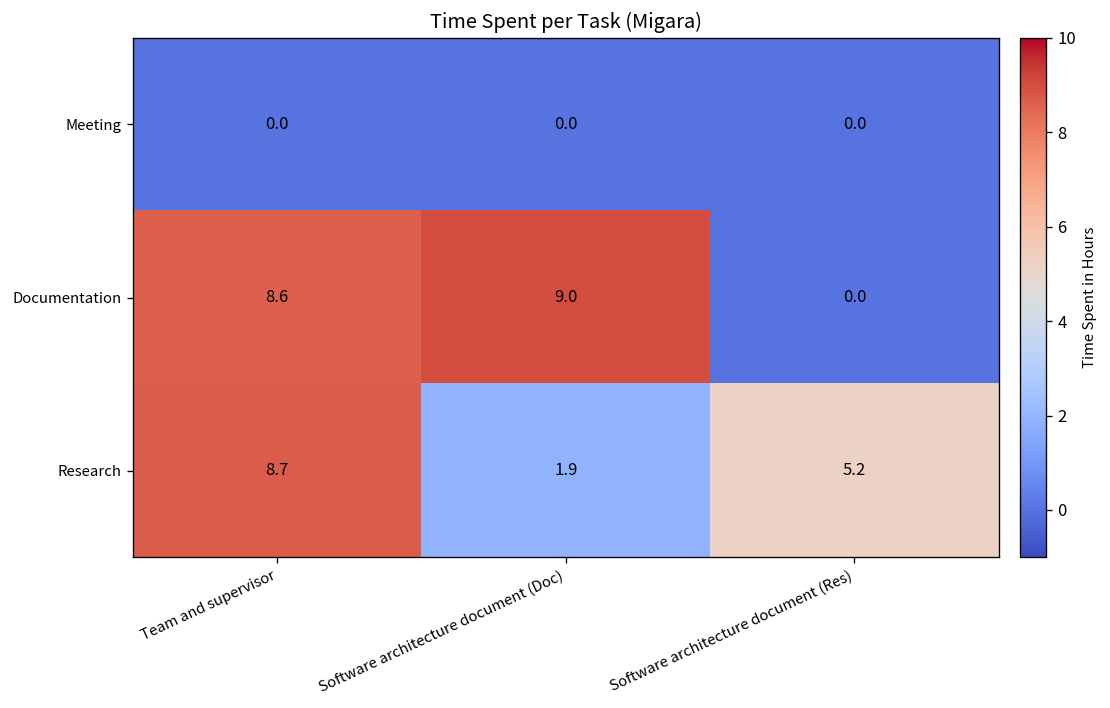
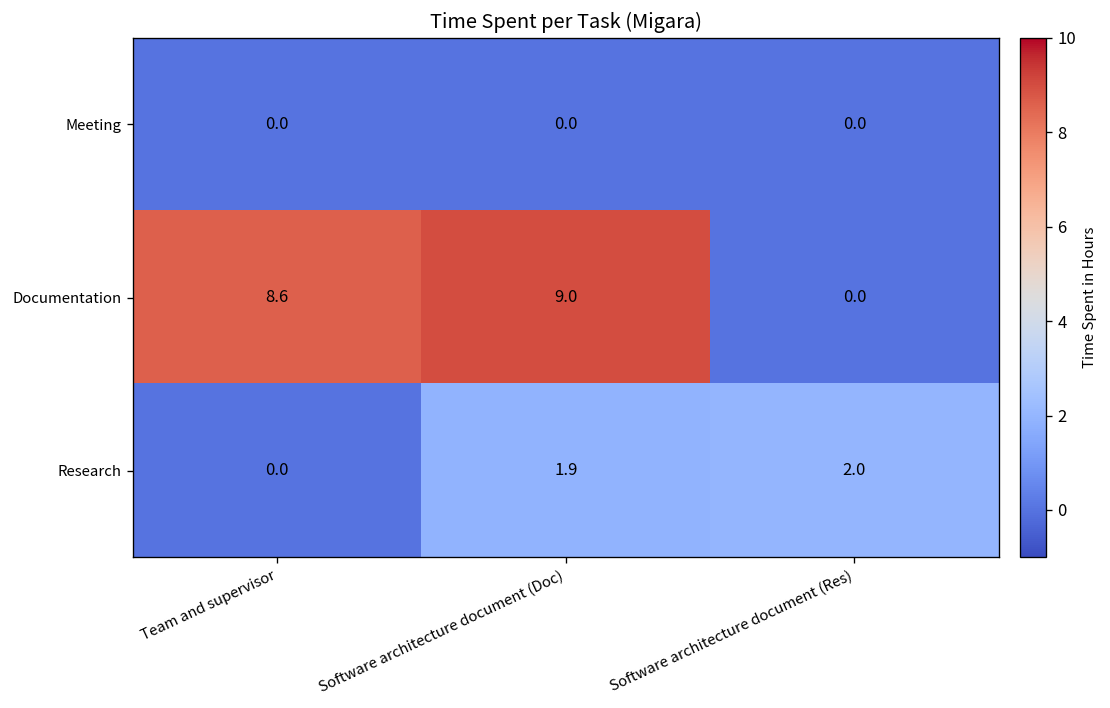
  {
    "Meeting": {
      "Team and supervisor": 0.0,
      "Software architecture document (Doc)": 0.0,
      "Software architecture document (Res)": 0.0
    },
    "Documentation": {
      "Team and supervisor": 8.6,
      "Software architecture document (Doc)": 9.0,
      "Software architecture document (Res)": 0.0
    },
    "Research": {
-     "Team and supervisor": 8.7,
+     "Team and supervisor": 0.0,
      "Software architecture document (Doc)": 1.9,
-     "Software architecture document (Res)": 5.2
+     "Software architecture document (Res)": 2.0
    }
  }
